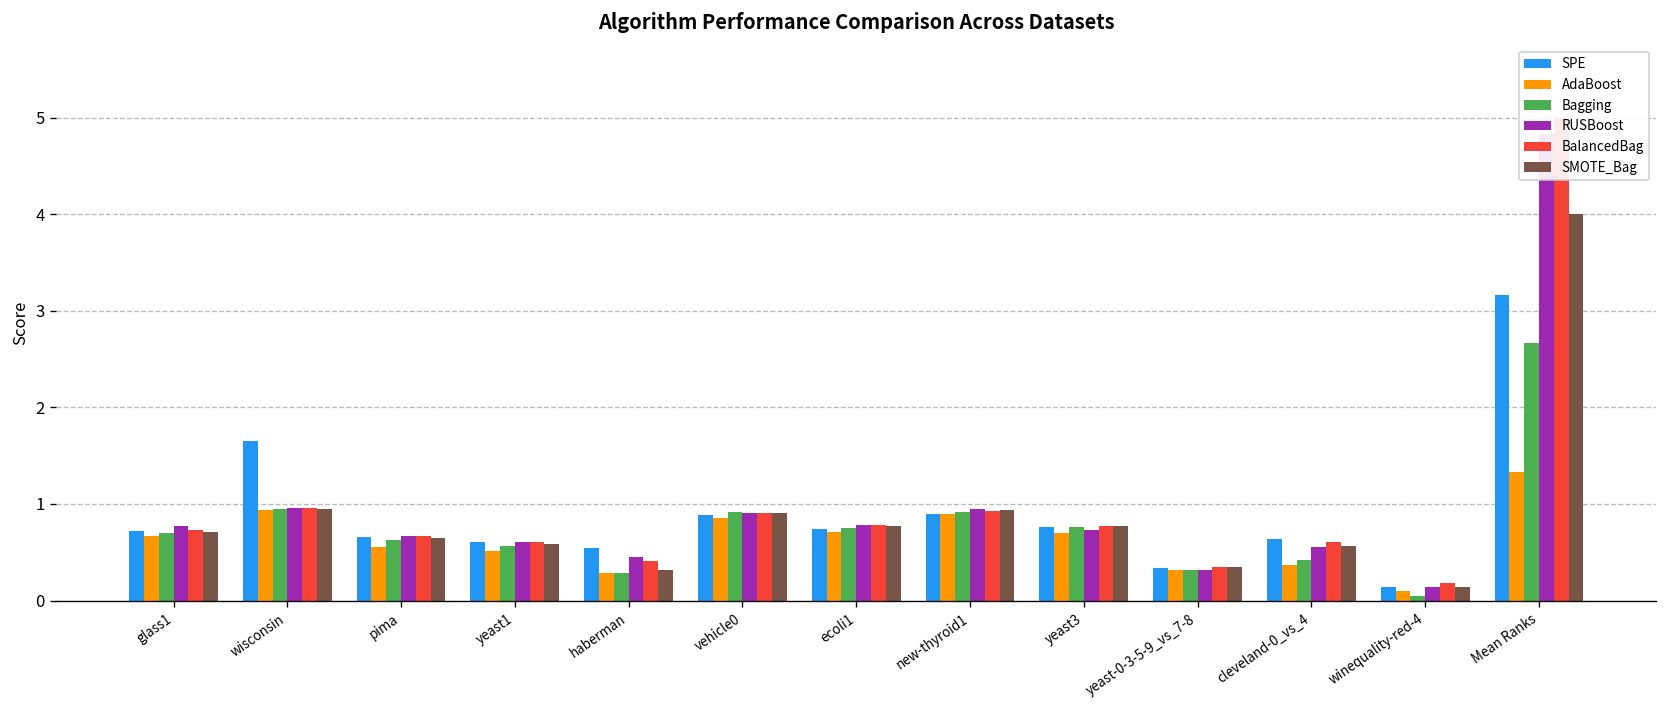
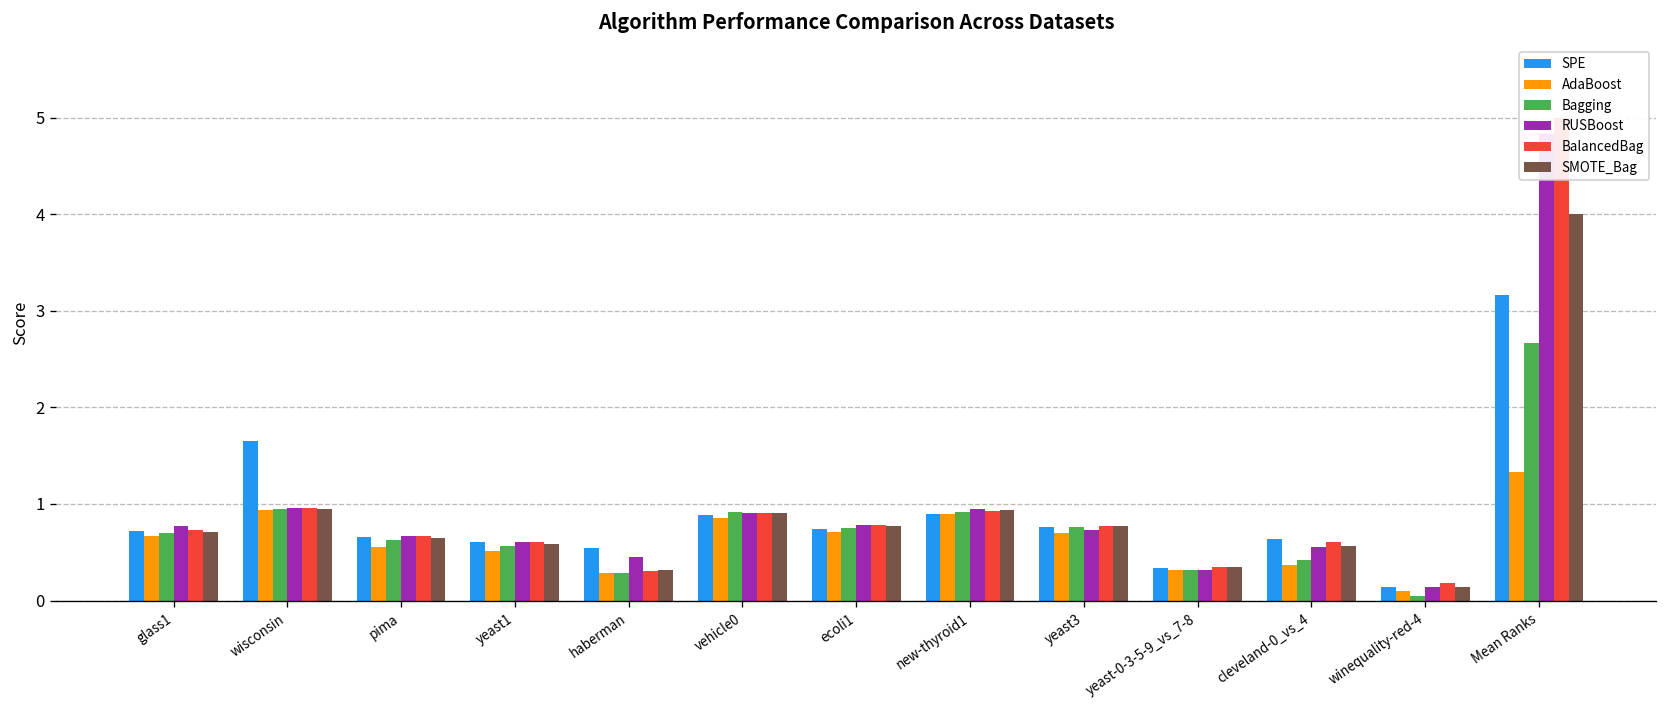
  {
    "SPE": {
      "glass1": 0.7,
      "wisconsin": 1.7,
      "pima": 0.7,
      "yeast1": 0.6,
      "haberman": 0.5,
      "vehicle0": 0.9,
      "ecoli1": 0.7,
      "new-thyroid1": 0.9,
      "yeast3": 0.8,
      "yeast-0-3-5-9_vs_7-8": 0.3,
      "cleveland-0_vs_4": 0.6,
      "winequality-red-4": 0.1,
      "Mean Ranks": 3.2
    },
    "AdaBoost": {
      "glass1": 0.7,
      "wisconsin": 0.9,
      "pima": 0.6,
      "yeast1": 0.5,
      "haberman": 0.3,
      "vehicle0": 0.9,
      "ecoli1": 0.7,
      "new-thyroid1": 0.9,
      "yeast3": 0.7,
      "yeast-0-3-5-9_vs_7-8": 0.3,
      "cleveland-0_vs_4": 0.4,
      "winequality-red-4": 0.1,
      "Mean Ranks": 1.3
    },
    "Bagging": {
      "glass1": 0.7,
      "wisconsin": 0.9,
      "pima": 0.6,
      "yeast1": 0.6,
      "haberman": 0.3,
      "vehicle0": 0.9,
      "ecoli1": 0.8,
      "new-thyroid1": 0.9,
      "yeast3": 0.8,
      "yeast-0-3-5-9_vs_7-8": 0.3,
      "cleveland-0_vs_4": 0.4,
      "winequality-red-4": 0.0,
      "Mean Ranks": 2.7
    },
    "RUSBoost": {
      "glass1": 0.8,
      "wisconsin": 1.0,
      "pima": 0.7,
      "yeast1": 0.6,
      "haberman": 0.5,
      "vehicle0": 0.9,
      "ecoli1": 0.8,
      "new-thyroid1": 0.9,
      "yeast3": 0.7,
      "yeast-0-3-5-9_vs_7-8": 0.3,
      "cleveland-0_vs_4": 0.6,
      "winequality-red-4": 0.1
    },
    "BalancedBag": {
      "glass1": 0.7,
      "wisconsin": 1.0,
      "pima": 0.7,
      "yeast1": 0.6,
-     "haberman": 0.4,
+     "haberman": 0.3,
      "vehicle0": 0.9,
      "ecoli1": 0.8,
      "new-thyroid1": 0.9,
      "yeast3": 0.8,
      "yeast-0-3-5-9_vs_7-8": 0.3,
      "cleveland-0_vs_4": 0.6,
      "winequality-red-4": 0.2
    },
    "SMOTE_Bag": {
      "glass1": 0.7,
      "wisconsin": 0.9,
      "pima": 0.7,
      "yeast1": 0.6,
      "haberman": 0.3,
      "vehicle0": 0.9,
      "ecoli1": 0.8,
      "new-thyroid1": 0.9,
      "yeast3": 0.8,
      "yeast-0-3-5-9_vs_7-8": 0.4,
      "cleveland-0_vs_4": 0.6,
      "winequality-red-4": 0.1,
      "Mean Ranks": 4.0
    }
  }
